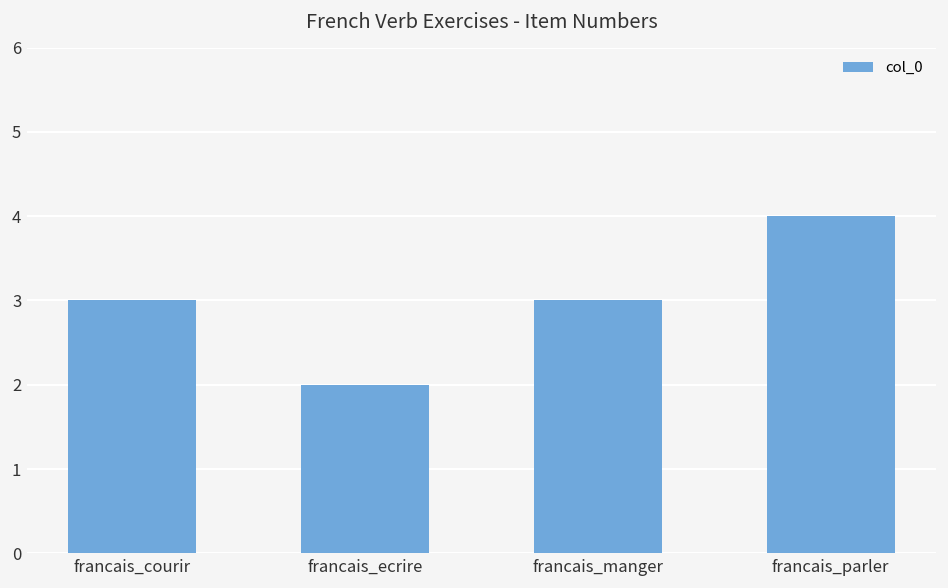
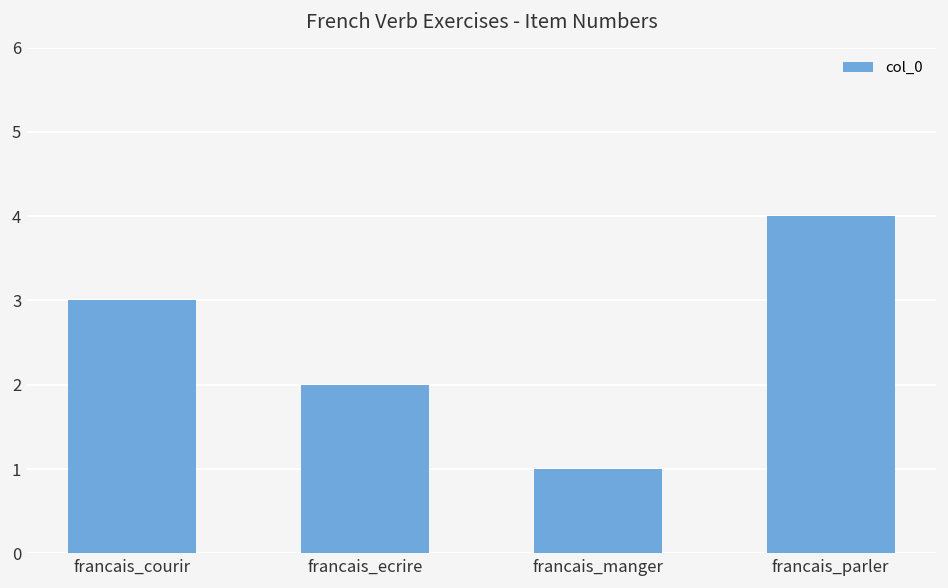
  {
    "francais_courir": 3,
    "francais_ecrire": 2,
-   "francais_manger": 3,
+   "francais_manger": 1,
    "francais_parler": 4
  }
